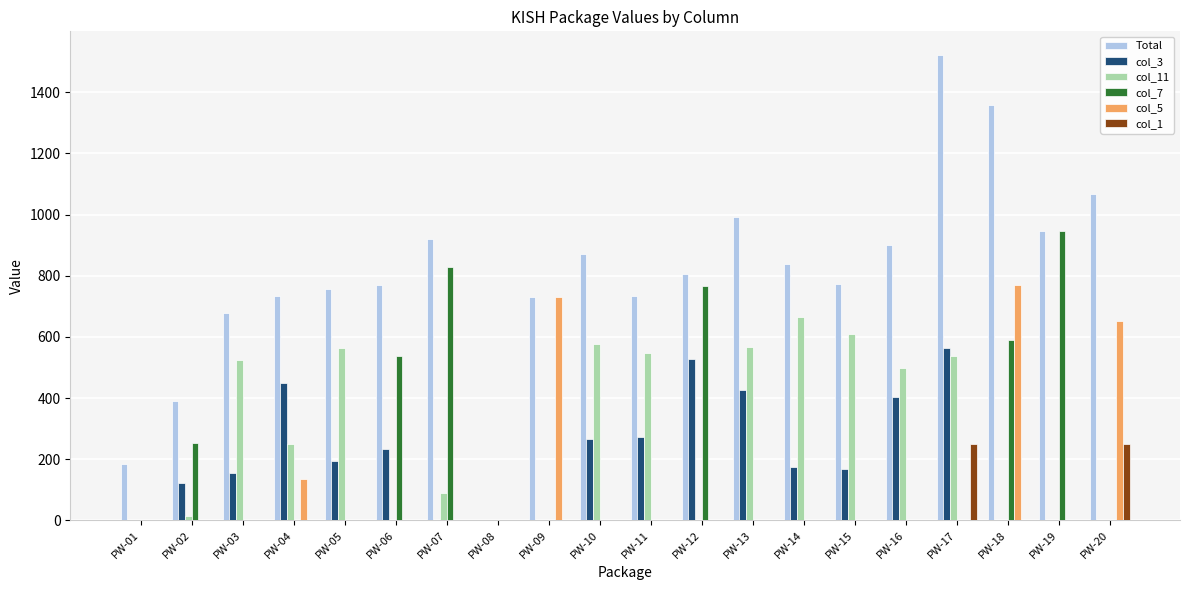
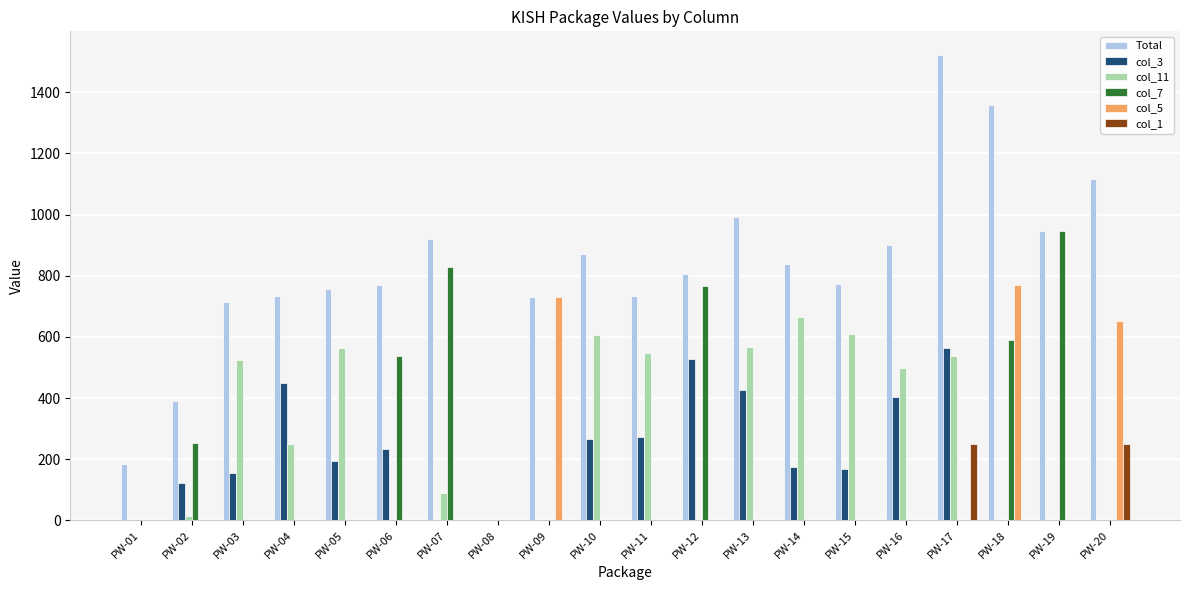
  {
    "Total": {
      "PW-01": 180,
      "PW-02": 390,
-     "PW-03": 680,
+     "PW-03": 710,
      "PW-04": 740,
      "PW-05": 760,
      "PW-06": 770,
      "PW-07": 920,
      "PW-08": 0,
      "PW-09": 730,
      "PW-10": 870,
      "PW-11": 730,
      "PW-12": 800,
      "PW-13": 990,
      "PW-14": 840,
      "PW-15": 770,
      "PW-16": 900,
      "PW-17": 1520,
      "PW-18": 1360,
      "PW-19": 950,
-     "PW-20": 1070
+     "PW-20": 1120
    },
    "col_3": {
      "PW-01": 0,
      "PW-02": 120,
      "PW-03": 150,
      "PW-04": 450,
      "PW-05": 190,
      "PW-06": 230,
      "PW-07": 0,
      "PW-08": 0,
      "PW-09": 0,
      "PW-10": 270,
      "PW-11": 270,
      "PW-12": 530,
      "PW-13": 430,
      "PW-14": 180,
      "PW-15": 170,
      "PW-16": 400,
      "PW-17": 560,
      "PW-18": 0,
      "PW-19": 0,
      "PW-20": 0
    },
    "col_11": {
      "PW-01": 0,
      "PW-02": 10,
      "PW-03": 520,
      "PW-04": 250,
      "PW-05": 570,
      "PW-06": 0,
      "PW-07": 90,
      "PW-08": 0,
      "PW-09": 0,
-     "PW-10": 580,
+     "PW-10": 610,
      "PW-11": 550,
      "PW-12": 0,
      "PW-13": 570,
      "PW-14": 660,
      "PW-15": 610,
      "PW-16": 500,
      "PW-17": 540,
      "PW-18": 0,
      "PW-19": 0,
      "PW-20": 0
    },
    "col_7": {
      "PW-01": 0,
      "PW-02": 250,
      "PW-03": 0,
      "PW-04": 0,
      "PW-05": 0,
      "PW-06": 540,
      "PW-07": 830,
      "PW-08": 0,
      "PW-09": 0,
      "PW-10": 0,
      "PW-11": 0,
      "PW-12": 770,
      "PW-13": 0,
      "PW-14": 0,
      "PW-15": 0,
      "PW-16": 0,
      "PW-17": 0,
      "PW-18": 590,
      "PW-19": 950,
      "PW-20": 0
    },
    "col_5": {
      "PW-01": 0,
      "PW-02": 0,
      "PW-03": 0,
-     "PW-04": 130,
+     "PW-04": 0,
      "PW-05": 0,
      "PW-06": 0,
      "PW-07": 0,
      "PW-08": 0,
      "PW-09": 730,
      "PW-11": 0,
      "PW-12": 0,
      "PW-13": 0,
      "PW-14": 0,
      "PW-16": 0,
      "PW-17": 0,
      "PW-18": 770,
      "PW-19": 0,
      "PW-20": 650
    },
    "col_1": {
      "PW-01": 0,
      "PW-02": 0,
      "PW-03": 0,
      "PW-04": 0,
      "PW-05": 0,
      "PW-06": 0,
      "PW-07": 0,
      "PW-08": 0,
      "PW-09": 0,
      "PW-10": 0,
      "PW-11": 0,
      "PW-12": 0,
      "PW-13": 0,
      "PW-14": 0,
      "PW-15": 0,
      "PW-16": 0,
      "PW-17": 250,
      "PW-18": 0,
      "PW-19": 0,
      "PW-20": 250
    }
  }
